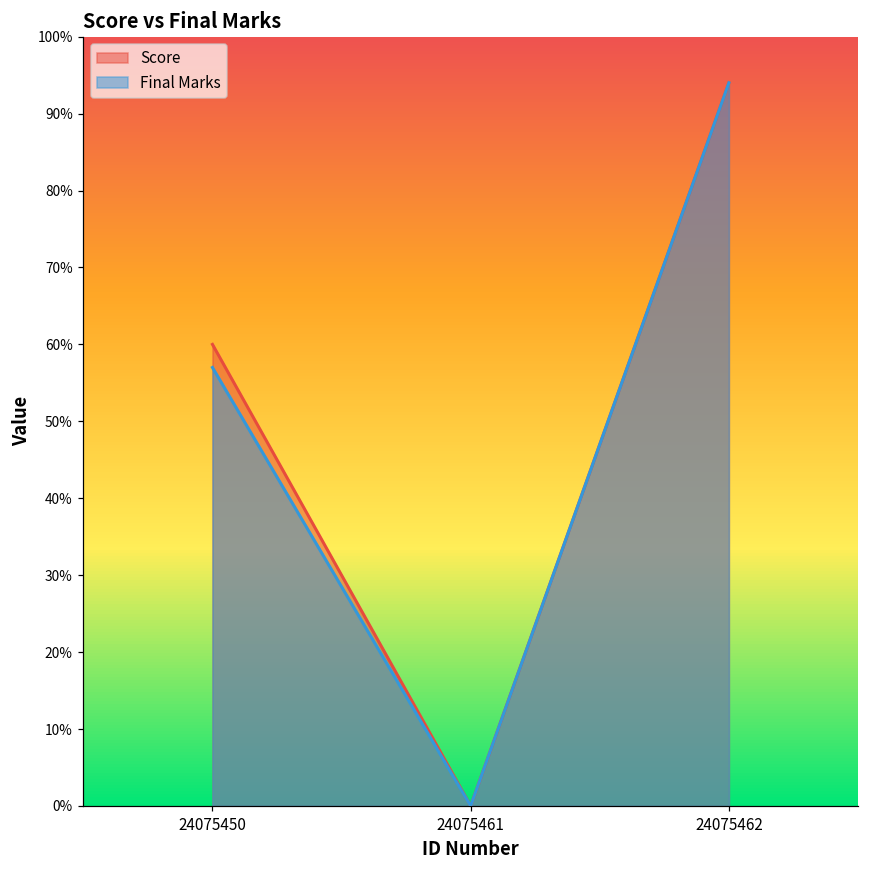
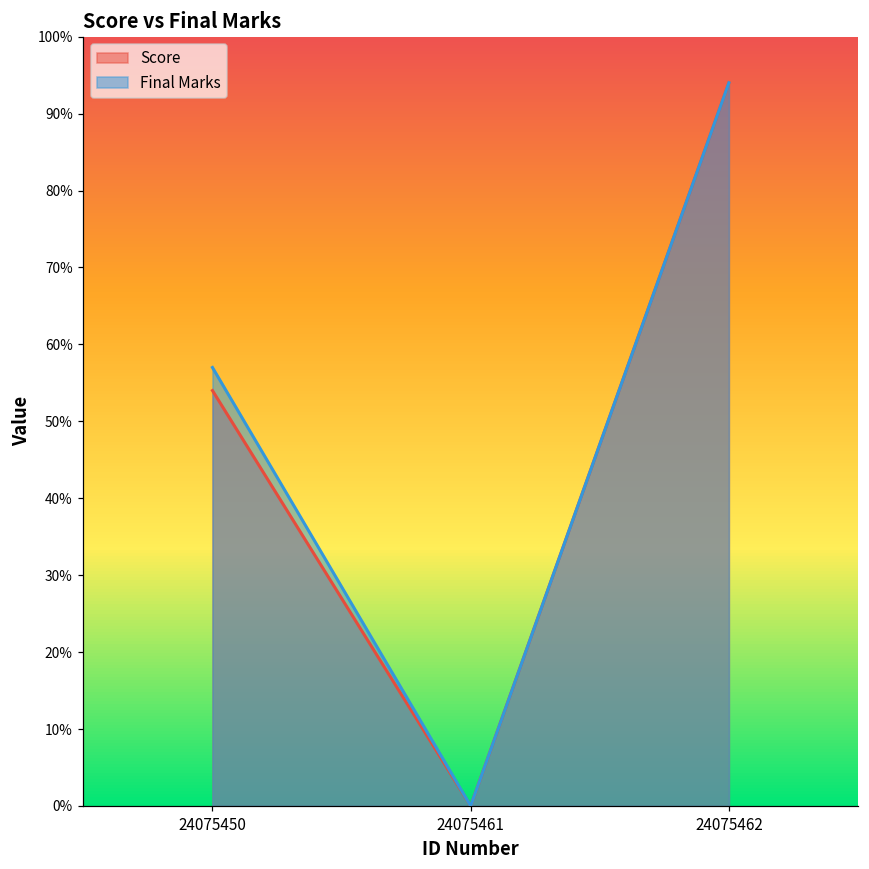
  {
    "Score": {
-     "24075450": "60%"
+     "24075450": "54%"
    },
    "Final Marks": {
      "24075450": "57%"
    }
  }
